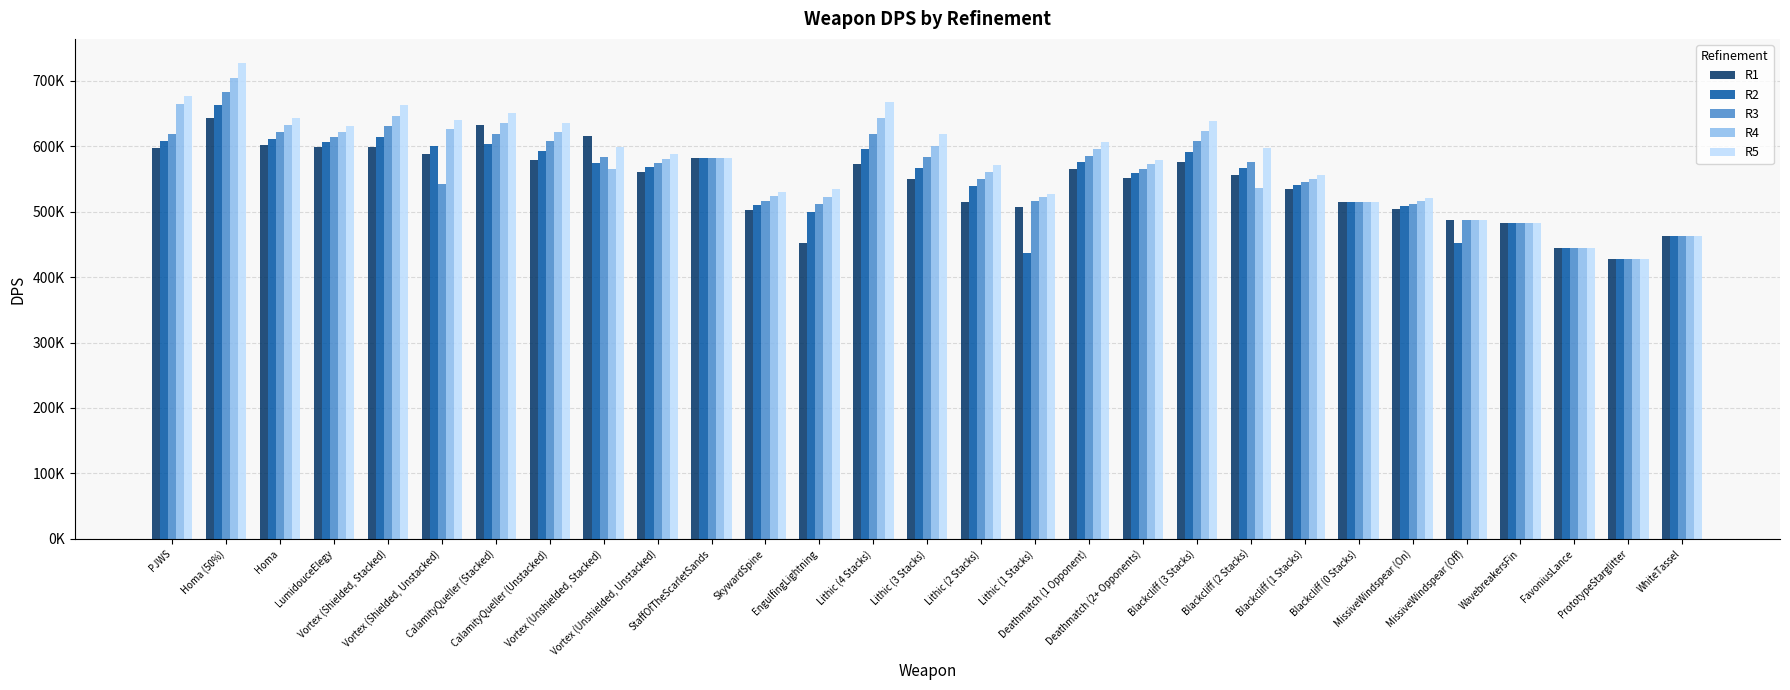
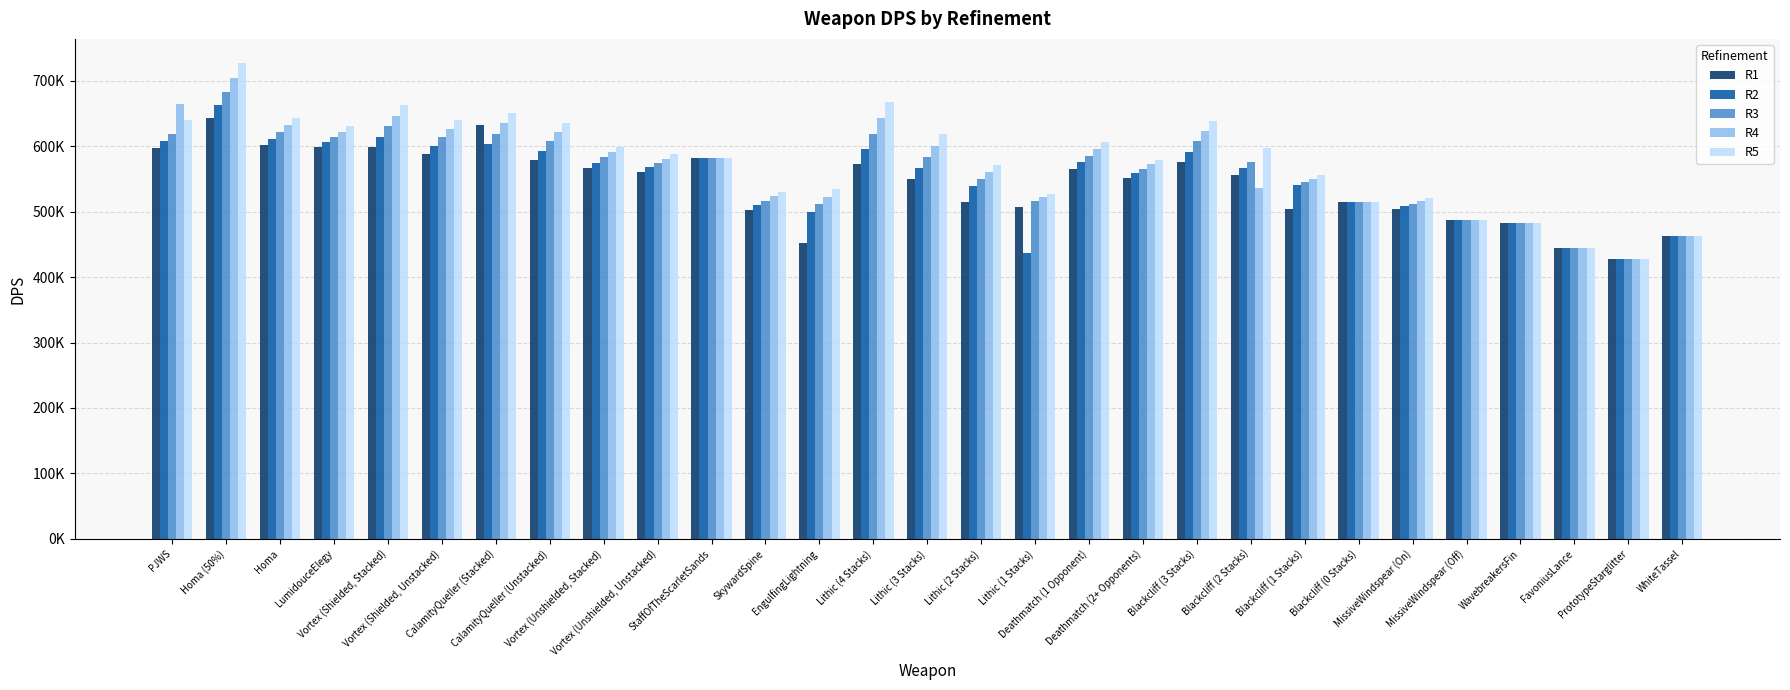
  {
    "R1": {
      "PJWS": 600000,
      "Homa (50%)": 640000,
      "Homa": 600000,
      "LumidouceElegy": 600000,
      "Vortex (Shielded, Stacked)": 600000,
      "Vortex (Shielded, Unstacked)": 590000,
      "CalamityQueller (Stacked)": 630000,
      "CalamityQueller (Unstacked)": 580000,
-     "Vortex (Unshielded, Stacked)": 620000,
+     "Vortex (Unshielded, Stacked)": 570000,
      "Vortex (Unshielded, Unstacked)": 560000,
      "StaffOfTheScarletSands": 580000,
      "SkywardSpine": 500000,
      "EngulfingLightning": 450000,
      "Lithic (4 Stacks)": 570000,
      "Lithic (3 Stacks)": 550000,
      "Lithic (2 Stacks)": 510000,
      "Lithic (1 Stacks)": 510000,
      "Deathmatch (1 Opponent)": 570000,
      "Deathmatch (2+ Opponents)": 550000,
      "Blackcliff (3 Stacks)": 580000,
      "Blackcliff (2 Stacks)": 560000,
-     "Blackcliff (1 Stacks)": 540000,
+     "Blackcliff (1 Stacks)": 500000,
      "Blackcliff (0 Stacks)": 510000,
      "MissiveWindspear (On)": 500000,
      "MissiveWindspear (Off)": 490000,
      "WavebreakersFin": 480000,
      "FavoniusLance": 440000,
      "PrototypeStarglitter": 430000,
      "WhiteTassel": 460000
    },
    "R2": {
      "PJWS": 610000,
      "Homa (50%)": 660000,
      "Homa": 610000,
      "LumidouceElegy": 610000,
      "Vortex (Shielded, Stacked)": 610000,
      "Vortex (Shielded, Unstacked)": 600000,
      "CalamityQueller (Stacked)": 600000,
      "CalamityQueller (Unstacked)": 590000,
      "Vortex (Unshielded, Stacked)": 580000,
      "Vortex (Unshielded, Unstacked)": 570000,
      "StaffOfTheScarletSands": 580000,
      "SkywardSpine": 510000,
      "EngulfingLightning": 500000,
      "Lithic (4 Stacks)": 600000,
      "Lithic (3 Stacks)": 570000,
      "Lithic (2 Stacks)": 540000,
      "Lithic (1 Stacks)": 440000,
      "Deathmatch (1 Opponent)": 580000,
      "Deathmatch (2+ Opponents)": 560000,
      "Blackcliff (3 Stacks)": 590000,
      "Blackcliff (2 Stacks)": 570000,
      "Blackcliff (1 Stacks)": 540000,
      "Blackcliff (0 Stacks)": 510000,
      "MissiveWindspear (On)": 510000,
-     "MissiveWindspear (Off)": 450000,
+     "MissiveWindspear (Off)": 490000,
      "WavebreakersFin": 480000,
      "FavoniusLance": 440000,
      "PrototypeStarglitter": 430000,
      "WhiteTassel": 460000
    },
    "R3": {
      "PJWS": 620000,
      "Homa (50%)": 680000,
      "Homa": 620000,
      "LumidouceElegy": 610000,
      "Vortex (Shielded, Stacked)": 630000,
-     "Vortex (Shielded, Unstacked)": 540000,
+     "Vortex (Shielded, Unstacked)": 610000,
      "CalamityQueller (Stacked)": 620000,
      "CalamityQueller (Unstacked)": 610000,
      "Vortex (Unshielded, Stacked)": 580000,
      "Vortex (Unshielded, Unstacked)": 570000,
      "StaffOfTheScarletSands": 580000,
      "SkywardSpine": 520000,
      "EngulfingLightning": 510000,
      "Lithic (4 Stacks)": 620000,
      "Lithic (3 Stacks)": 580000,
      "Lithic (2 Stacks)": 550000,
      "Lithic (1 Stacks)": 520000,
      "Deathmatch (1 Opponent)": 590000,
      "Deathmatch (2+ Opponents)": 570000,
      "Blackcliff (3 Stacks)": 610000,
      "Blackcliff (2 Stacks)": 580000,
      "Blackcliff (1 Stacks)": 550000,
      "Blackcliff (0 Stacks)": 510000,
      "MissiveWindspear (On)": 510000,
      "MissiveWindspear (Off)": 490000,
      "WavebreakersFin": 480000,
      "FavoniusLance": 440000,
      "PrototypeStarglitter": 430000,
      "WhiteTassel": 460000
    },
    "R4": {
      "PJWS": 670000,
      "Homa (50%)": 700000,
      "Homa": 630000,
      "LumidouceElegy": 620000,
      "Vortex (Shielded, Stacked)": 650000,
      "Vortex (Shielded, Unstacked)": 630000,
      "CalamityQueller (Stacked)": 640000,
      "CalamityQueller (Unstacked)": 620000,
-     "Vortex (Unshielded, Stacked)": 560000,
+     "Vortex (Unshielded, Stacked)": 590000,
      "Vortex (Unshielded, Unstacked)": 580000,
      "StaffOfTheScarletSands": 580000,
      "SkywardSpine": 520000,
      "EngulfingLightning": 520000,
      "Lithic (4 Stacks)": 640000,
      "Lithic (3 Stacks)": 600000,
      "Lithic (2 Stacks)": 560000,
      "Lithic (1 Stacks)": 520000,
      "Deathmatch (1 Opponent)": 600000,
      "Deathmatch (2+ Opponents)": 570000,
      "Blackcliff (3 Stacks)": 620000,
      "Blackcliff (2 Stacks)": 540000,
      "Blackcliff (1 Stacks)": 550000,
      "Blackcliff (0 Stacks)": 510000,
      "MissiveWindspear (On)": 520000,
      "MissiveWindspear (Off)": 490000,
      "WavebreakersFin": 480000,
      "FavoniusLance": 440000,
      "PrototypeStarglitter": 430000,
      "WhiteTassel": 460000
    },
    "R5": {
-     "PJWS": 680000,
+     "PJWS": 640000,
      "Homa (50%)": 730000,
      "Homa": 640000,
      "LumidouceElegy": 630000,
      "Vortex (Shielded, Stacked)": 660000,
      "Vortex (Shielded, Unstacked)": 640000,
      "CalamityQueller (Stacked)": 650000,
      "CalamityQueller (Unstacked)": 640000,
      "Vortex (Unshielded, Stacked)": 600000,
      "Vortex (Unshielded, Unstacked)": 590000,
      "StaffOfTheScarletSands": 580000,
      "SkywardSpine": 530000,
      "EngulfingLightning": 540000,
      "Lithic (4 Stacks)": 670000,
      "Lithic (3 Stacks)": 620000,
      "Lithic (2 Stacks)": 570000,
      "Lithic (1 Stacks)": 530000,
      "Deathmatch (1 Opponent)": 610000,
      "Deathmatch (2+ Opponents)": 580000,
      "Blackcliff (3 Stacks)": 640000,
      "Blackcliff (2 Stacks)": 600000,
      "Blackcliff (1 Stacks)": 560000,
      "Blackcliff (0 Stacks)": 510000,
      "MissiveWindspear (On)": 520000,
      "MissiveWindspear (Off)": 490000,
      "WavebreakersFin": 480000,
      "FavoniusLance": 440000,
      "PrototypeStarglitter": 430000,
      "WhiteTassel": 460000
    }
  }
